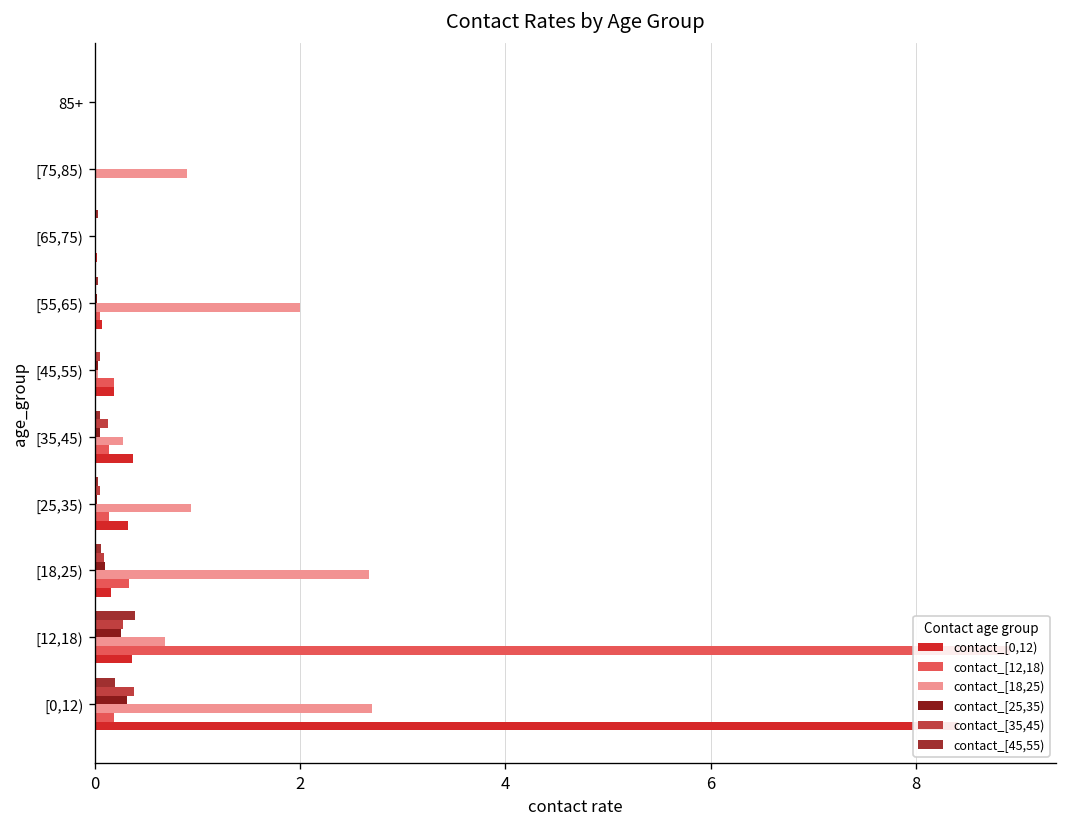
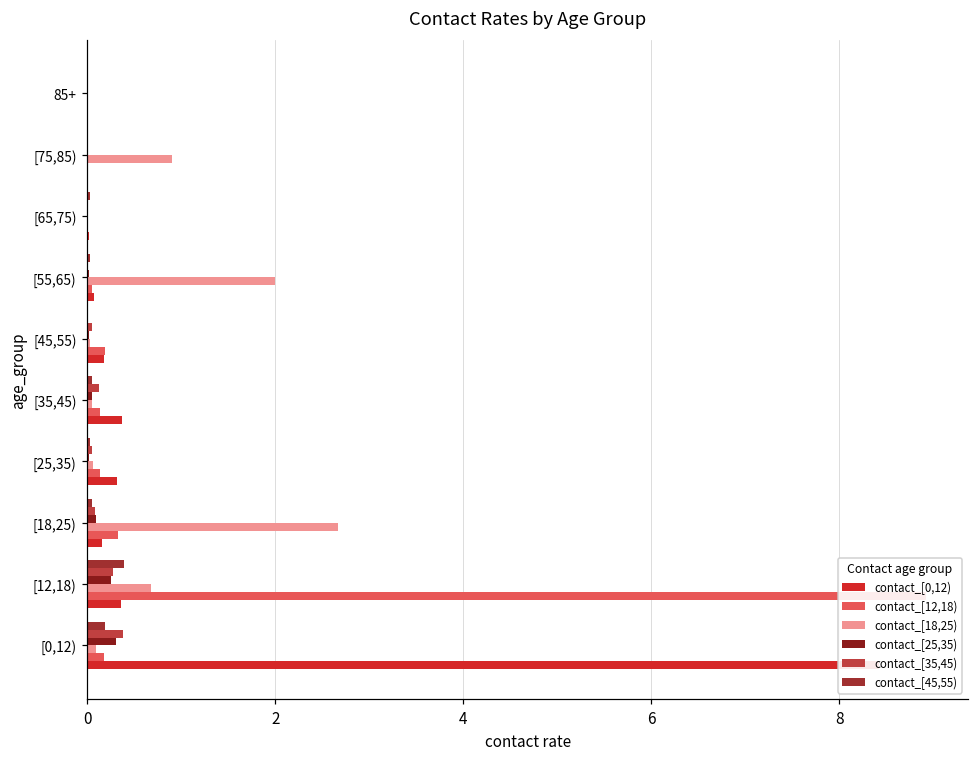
  {
    "contact_[18,25)": {
      "85+": 0.0,
      "[75,85)": 0.9,
      "[65,75)": 0.0,
      "[55,65)": 2.0,
      "[45,55)": 0.0,
-     "[35,45)": 0.3,
-     "[25,35)": 0.9,
+     "[35,45)": 0.1,
+     "[25,35)": 0.1,
      "[18,25)": 2.7,
      "[12,18)": 0.7,
-     "[0,12)": 2.7
+     "[0,12)": 0.1
    }
  }
